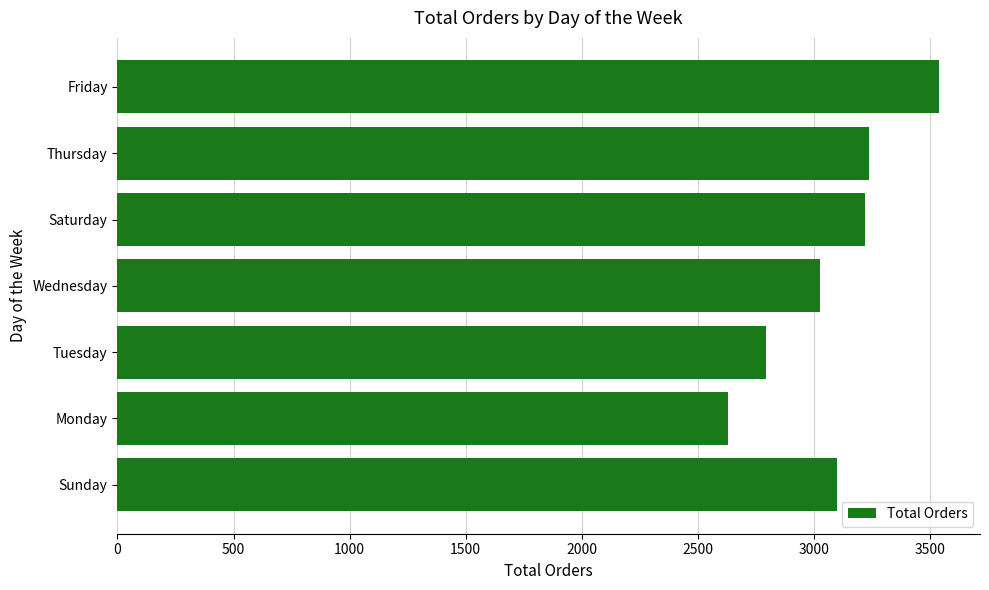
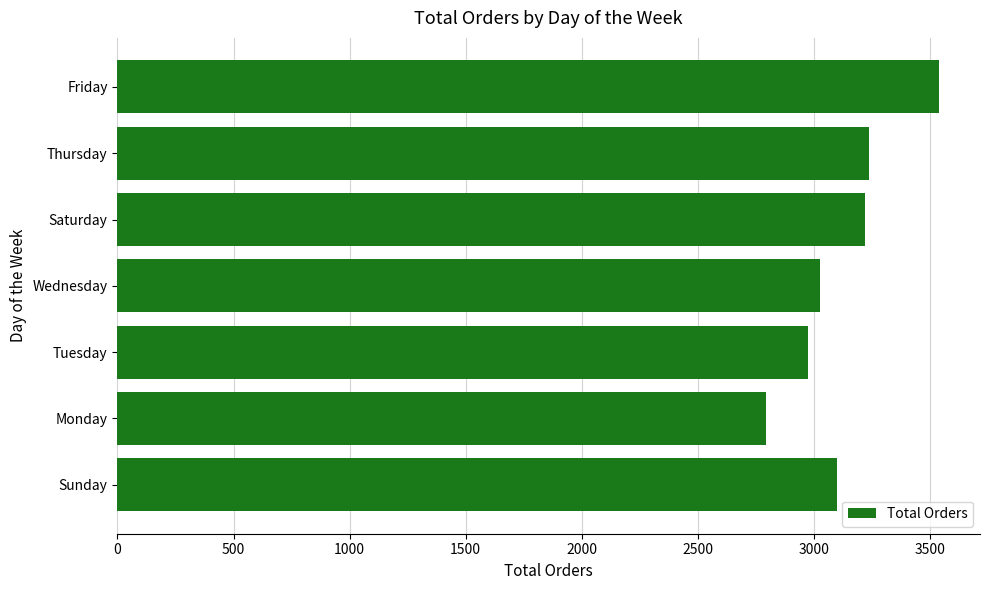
  {
    "Friday": 3540,
    "Thursday": 3240,
    "Saturday": 3220,
    "Wednesday": 3020,
-   "Tuesday": 2790,
-   "Monday": 2630,
+   "Tuesday": 2970,
+   "Monday": 2790,
    "Sunday": 3100
  }
